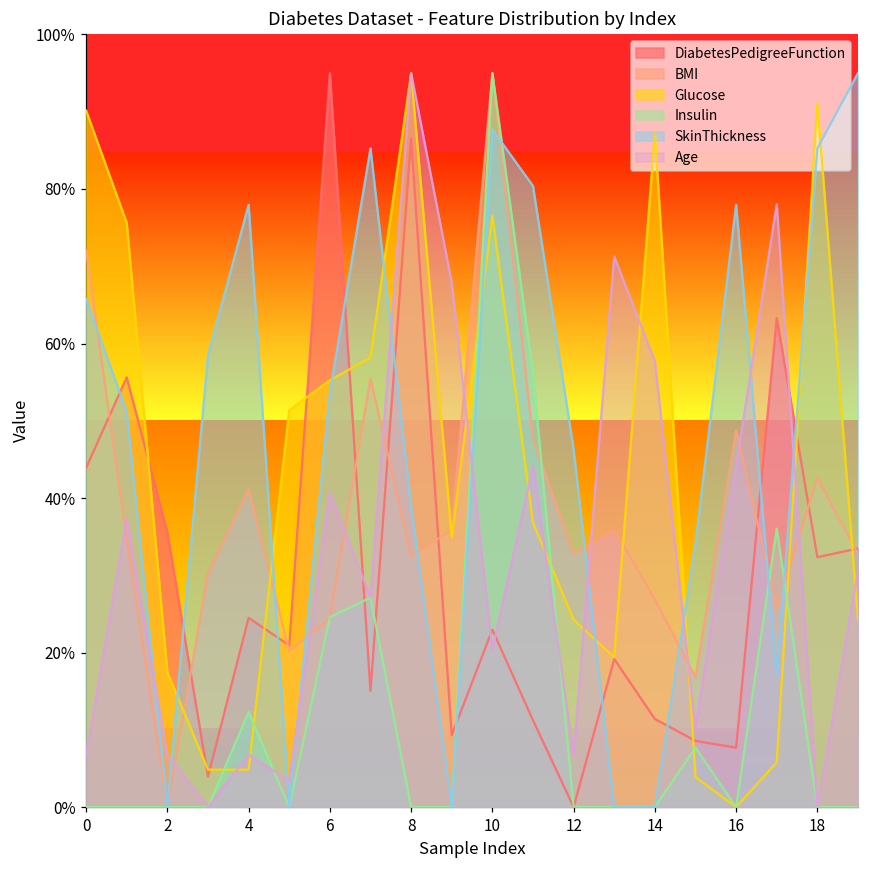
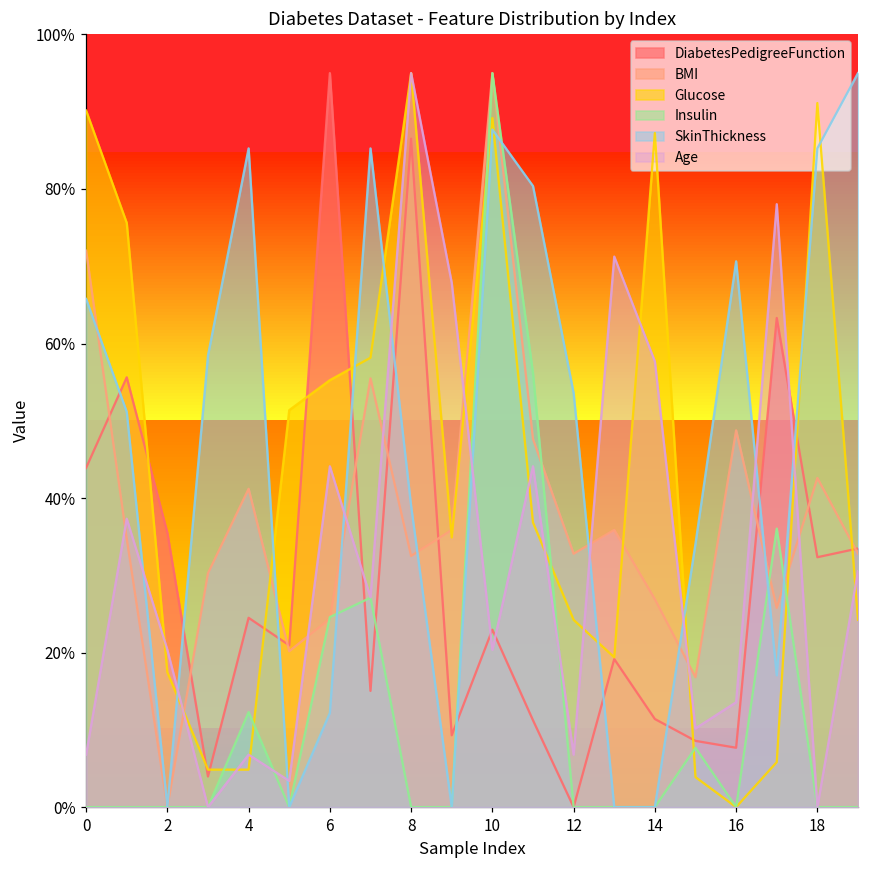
  {
    "Glucose": {
      "0": "90%",
      "2": "17%",
      "4": "5%",
      "6": "55%",
-     "10": "77%",
+     "10": "89%",
      "12": "24%"
    },
    "Insulin": {
      "0": "0%",
      "4": "12%",
      "8": "0%"
    },
    "SkinThickness": {
      "0": "66%",
-     "4": "78%",
-     "6": "54%",
+     "4": "85%",
+     "6": "12%",
      "8": "39%",
      "10": "88%",
-     "12": "46%",
-     "16": "78%"
+     "12": "54%",
+     "16": "71%"
    },
    "Age": {
      "0": "7%",
-     "2": "7%",
+     "2": "20%",
      "4": "7%",
-     "6": "41%",
+     "6": "44%",
      "10": "20%",
      "12": "7%",
      "14": "58%",
-     "16": "44%"
+     "16": "14%"
    }
  }
